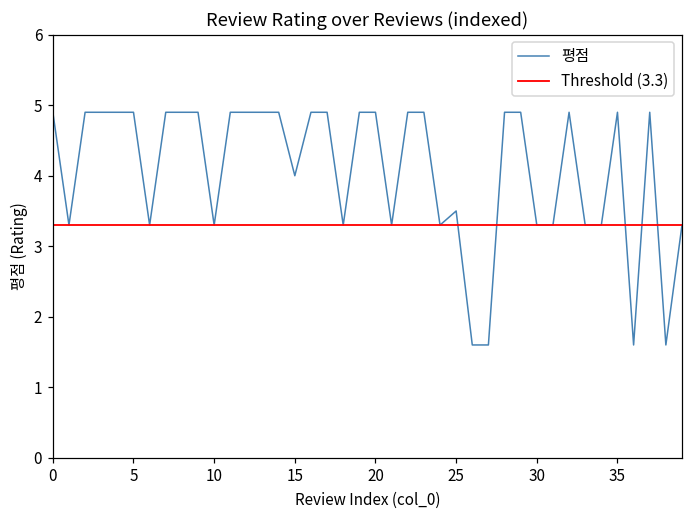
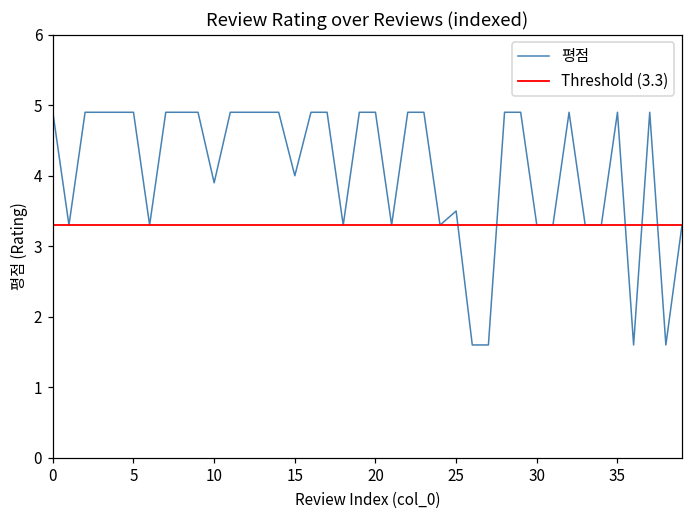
  {
    "0": 4.9,
    "5": 4.9,
-   "10": 3.3,
+   "10": 3.9,
    "15": 4.0,
    "20": 4.9,
    "25": 3.5,
    "30": 3.3,
    "35": 4.9
  }
